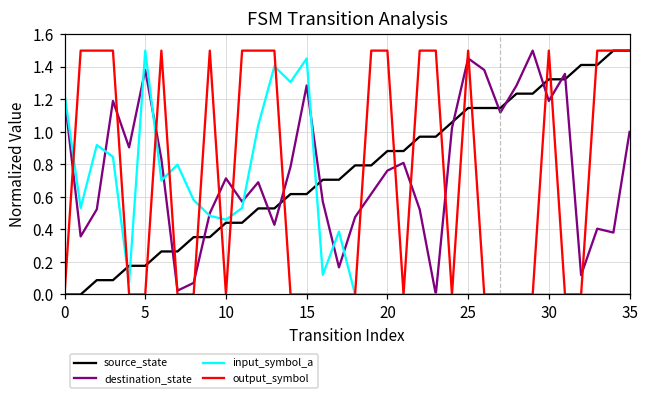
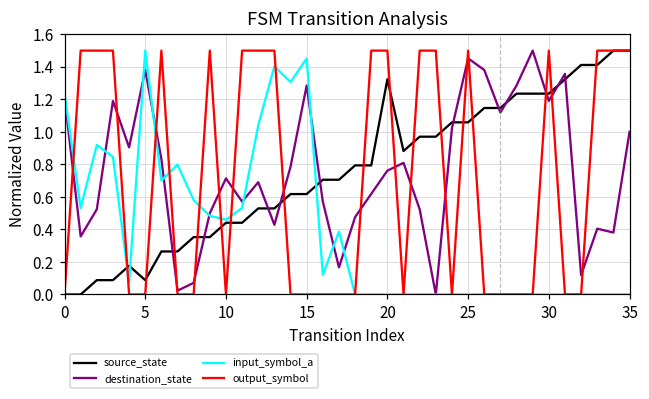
  {
    "source_state": {
-     "5": 0.18,
+     "5": 0.09,
      "10": 0.44,
      "15": 0.62,
-     "20": 0.88,
-     "25": 1.15,
-     "30": 1.32
+     "20": 1.32,
+     "25": 1.06,
+     "30": 1.24
    },
    "destination_state": {
      "0": 1.21,
      "5": 1.38,
      "10": 0.71,
      "15": 1.29,
      "20": 0.76,
      "25": 1.45,
      "30": 1.19,
      "35": 1.00
    },
    "input_symbol_a": {
      "0": 1.23,
      "5": 1.50,
      "10": 0.46,
      "15": 1.45,
      "20": 0.00,
      "25": 0.00,
      "30": 0.00,
      "35": 0.00
    },
    "output_symbol": {
      "5": 0.00,
      "10": 0.00,
      "15": 0.00,
      "20": 1.50,
      "25": 1.50,
      "30": 1.50
    }
  }
